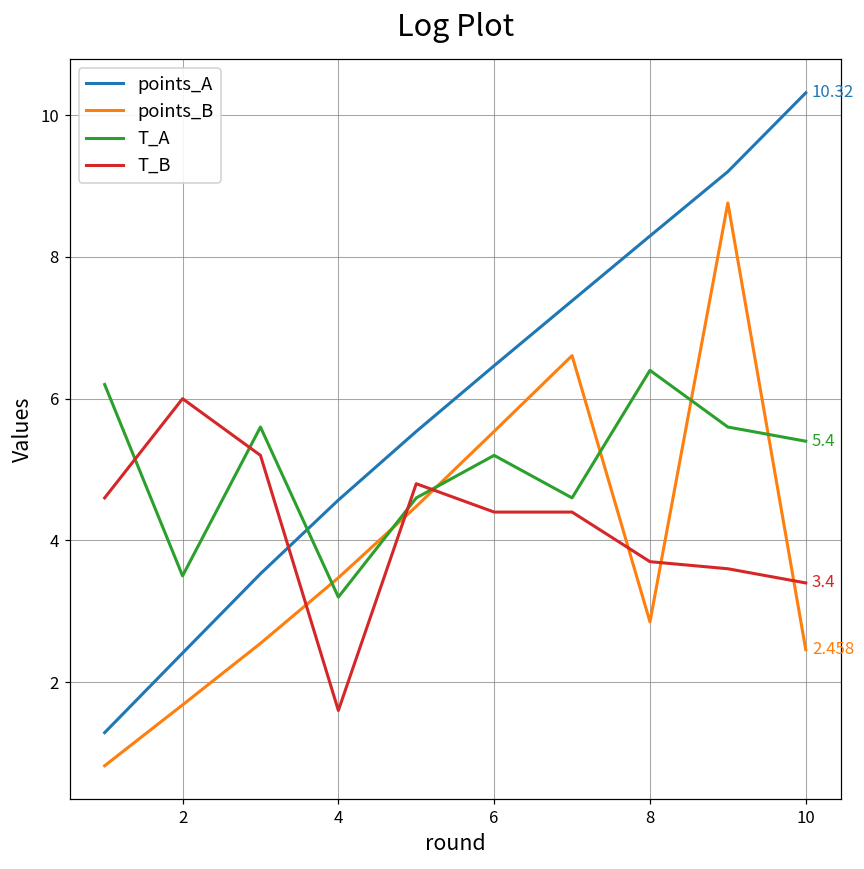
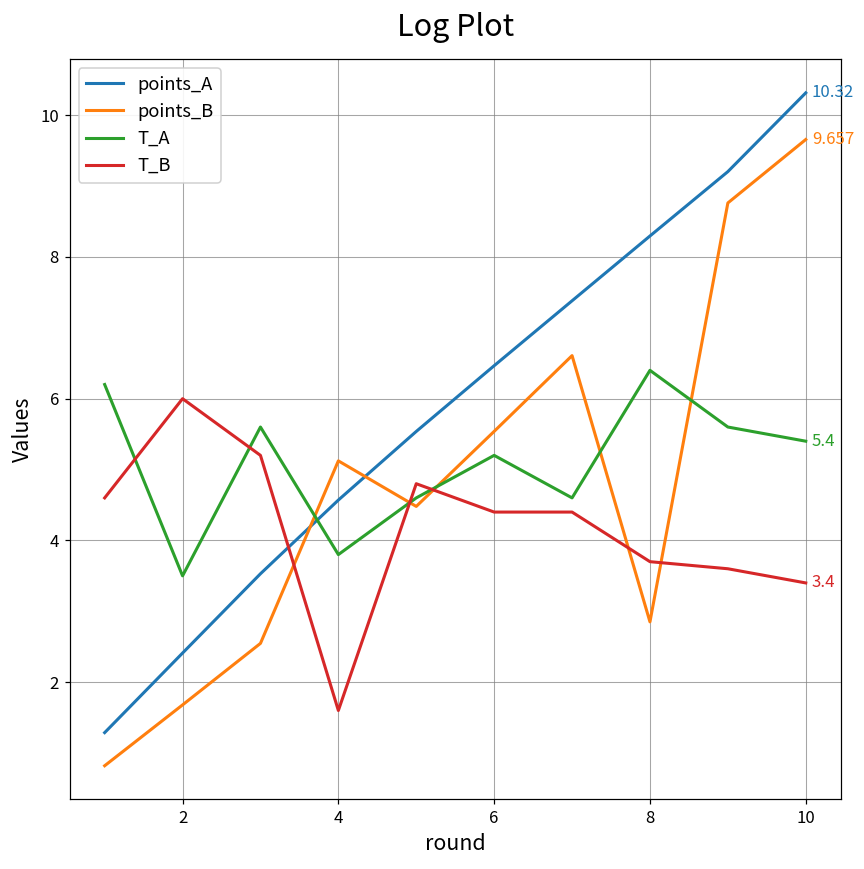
  {
    "points_A": {
      "10": 10.32
    },
    "points_B": {
-     "4": 3.5,
-     "10": 2.458
+     "4": 5.1,
+     "10": 9.657
    },
    "T_A": {
      "2": 3.5,
-     "4": 3.2,
+     "4": 3.8,
      "6": 5.2,
      "8": 6.4
    },
    "T_B": {
      "10": 3.4
    }
  }
